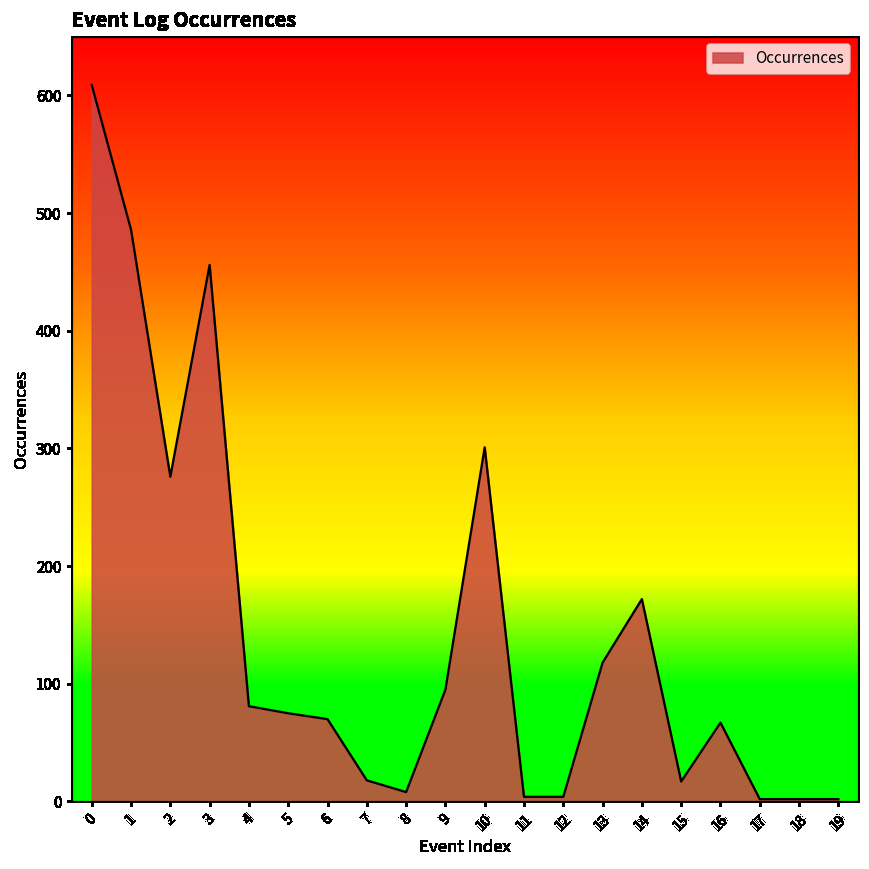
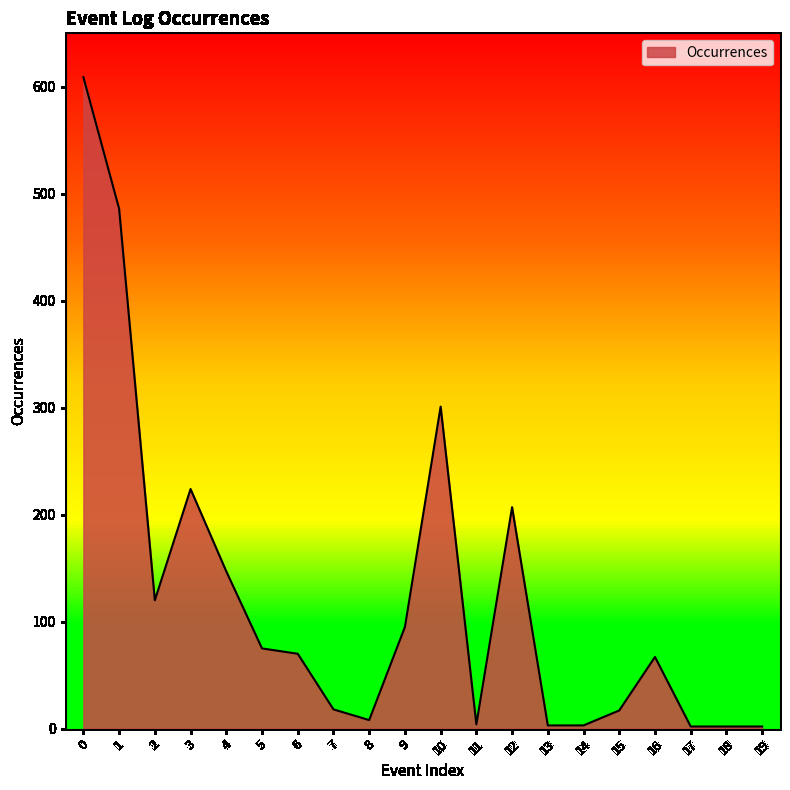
  {
    "0": 609,
    "1": 486,
-   "2": 276,
-   "3": 456,
-   "4": 81,
+   "2": 120,
+   "3": 224,
+   "4": 147,
    "5": 75,
    "6": 70,
    "7": 18,
    "8": 8,
    "9": 95,
    "10": 301,
    "11": 4,
-   "12": 4,
-   "13": 118,
-   "14": 172,
+   "12": 207,
+   "13": 3,
+   "14": 3,
    "15": 17,
    "16": 67,
    "17": 2,
    "18": 2,
    "19": 2
  }
